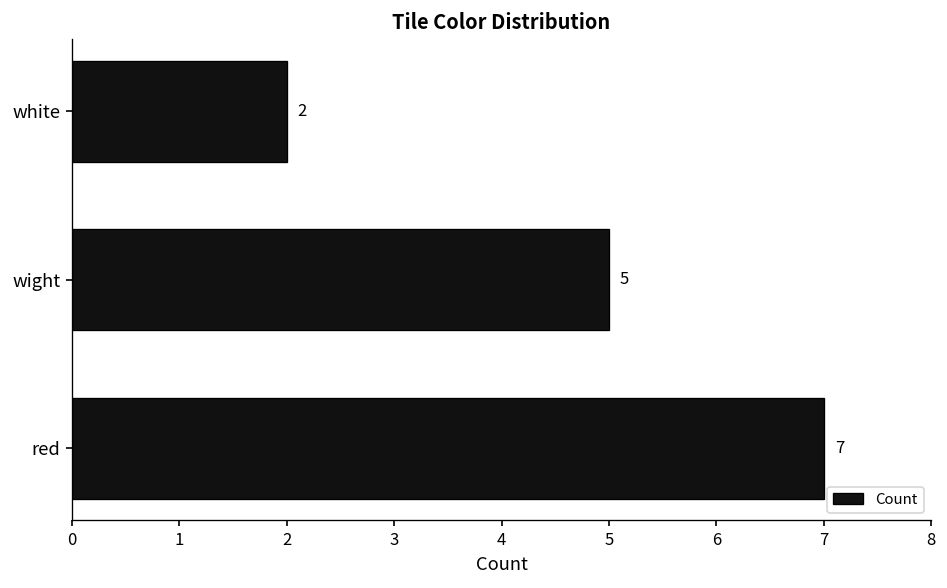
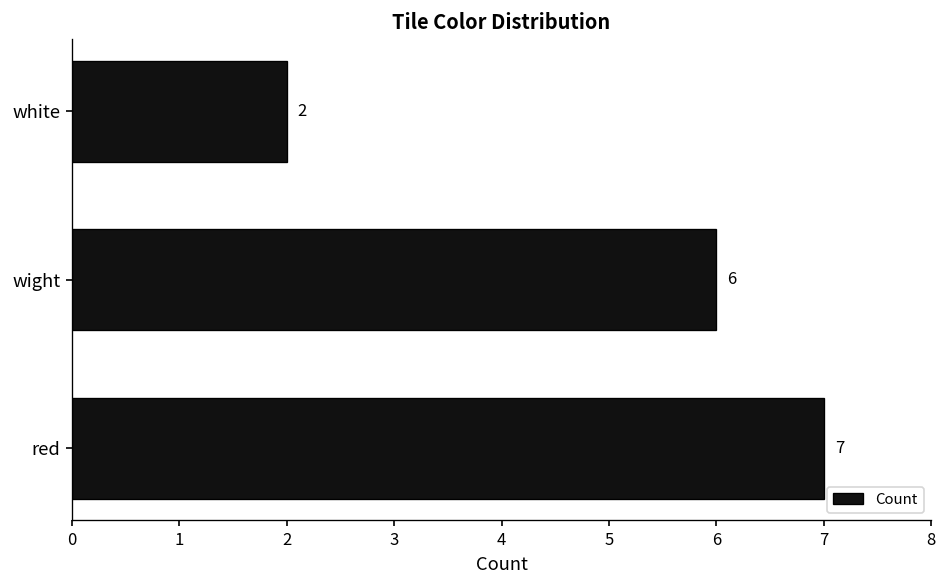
  {
    "white": 2,
-   "wight": 5,
+   "wight": 6,
    "red": 7
  }
